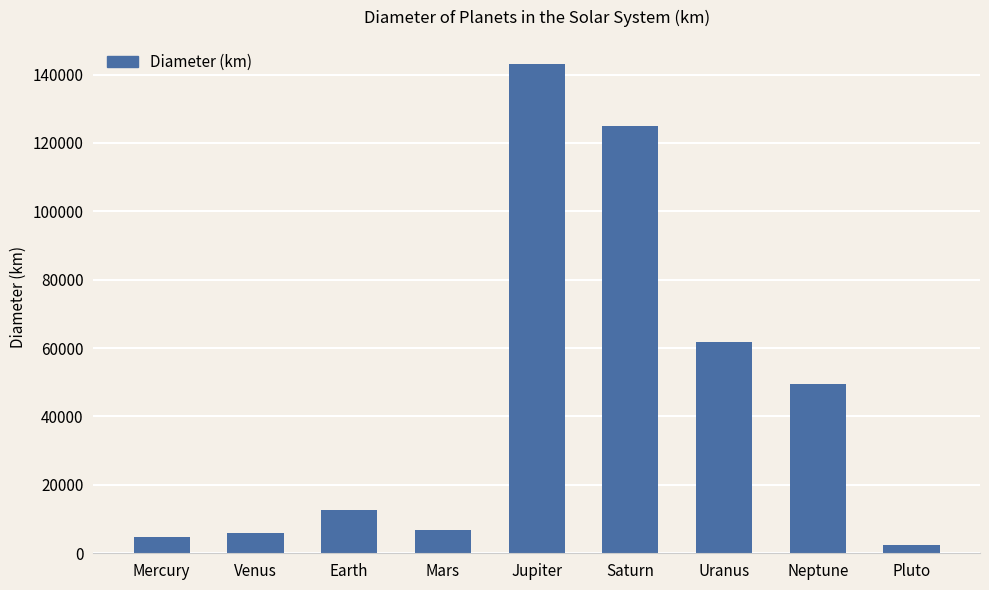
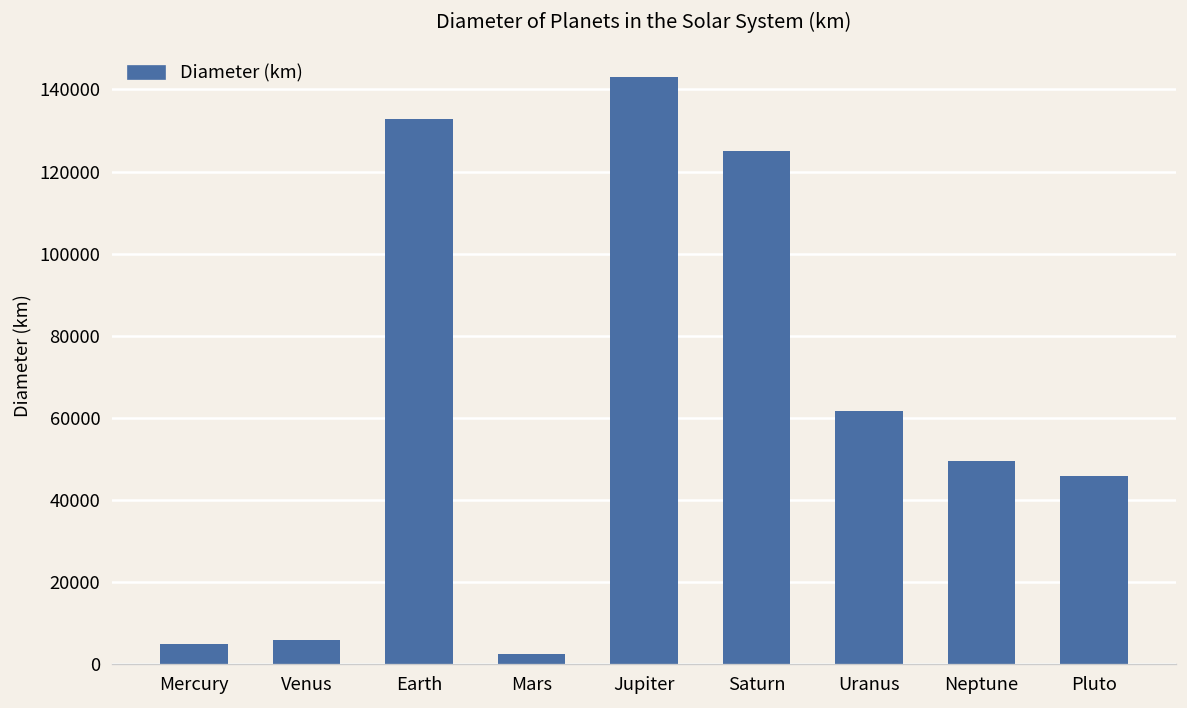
  {
    "Mercury": 5000,
    "Venus": 6000,
-   "Earth": 13000,
-   "Mars": 7000,
+   "Earth": 133000,
+   "Mars": 2000,
    "Jupiter": 143000,
    "Saturn": 125000,
    "Uranus": 62000,
    "Neptune": 50000,
-   "Pluto": 2000
+   "Pluto": 46000
  }
